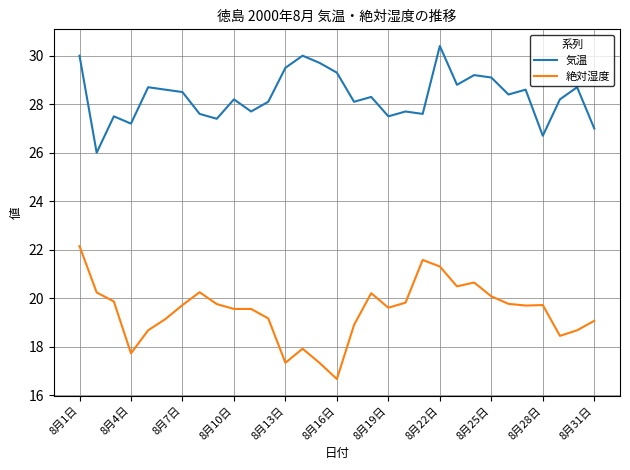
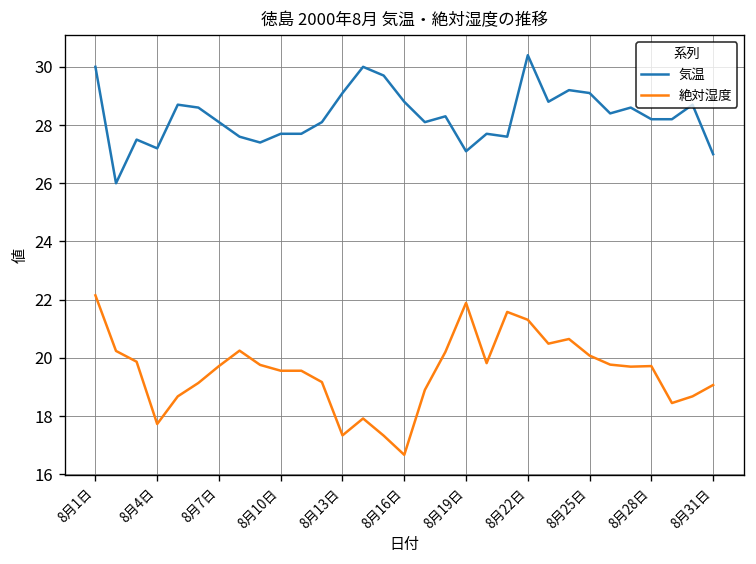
  {
    "気温": {
      "8月1日": 30.0,
      "8月4日": 27.2,
-     "8月7日": 28.5,
-     "8月10日": 28.2,
-     "8月13日": 29.5,
-     "8月16日": 29.3,
-     "8月19日": 27.5,
+     "8月7日": 28.1,
+     "8月10日": 27.7,
+     "8月13日": 29.1,
+     "8月16日": 28.8,
+     "8月19日": 27.1,
      "8月22日": 30.4,
      "8月25日": 29.1,
-     "8月28日": 26.7,
+     "8月28日": 28.2,
      "8月31日": 27.0
    },
    "絶対湿度": {
      "8月1日": 22.2,
      "8月4日": 17.7,
      "8月7日": 19.7,
      "8月10日": 19.6,
      "8月13日": 17.3,
      "8月16日": 16.7,
-     "8月19日": 19.6,
+     "8月19日": 21.9,
      "8月22日": 21.3,
      "8月25日": 20.1,
      "8月28日": 19.7,
      "8月31日": 19.1
    }
  }
